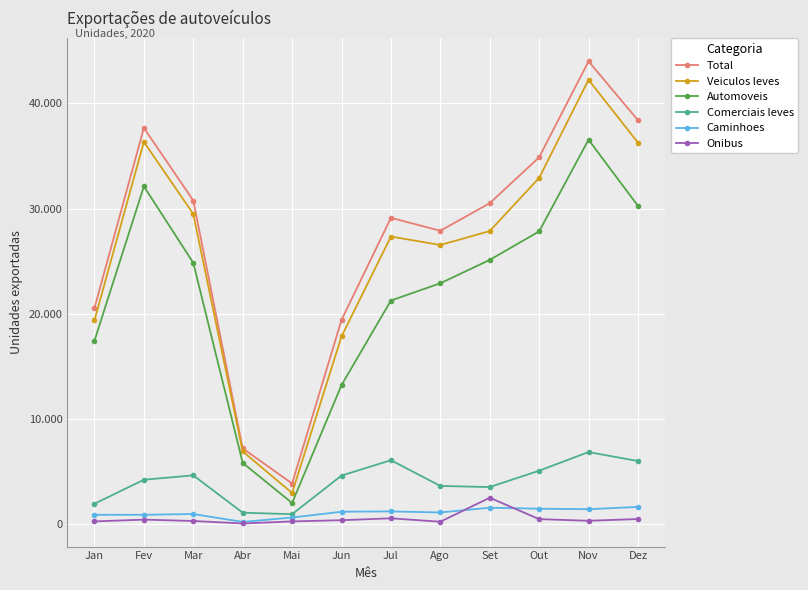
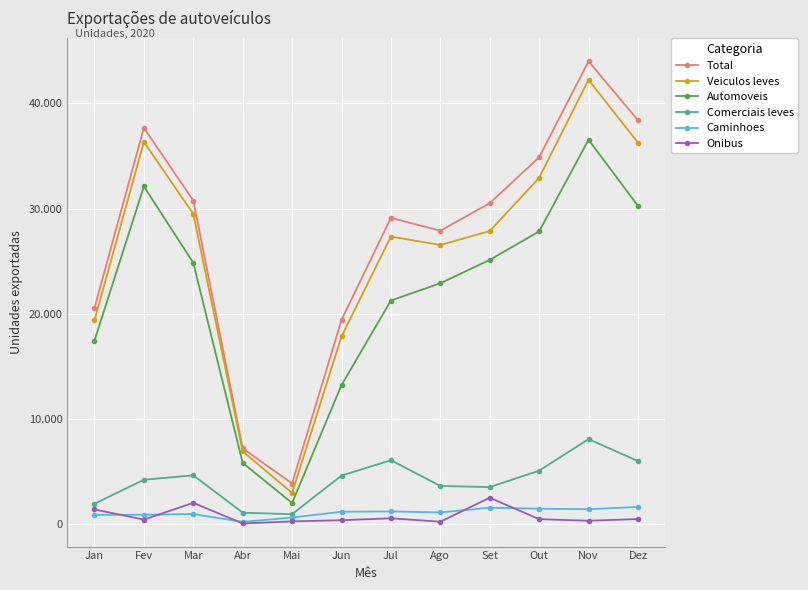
  {
    "Total": {
      "Jan": 20.5,
      "Fev": 37.7,
      "Mar": 30.8,
      "Abr": 7.2,
      "Mai": 3.9,
      "Jun": 19.4,
      "Jul": 29.1,
      "Ago": 27.9,
      "Set": 30.5,
      "Out": 34.9,
      "Nov": 44.0,
      "Dez": 38.4
    },
    "Veiculos leves": {
      "Jan": 19.4,
      "Fev": 36.3,
      "Mar": 29.5,
      "Abr": 6.9,
      "Mai": 3.0,
      "Jun": 17.8,
      "Jul": 27.3,
      "Ago": 26.5,
      "Set": 27.9,
      "Out": 32.9,
      "Nov": 42.3,
      "Dez": 36.3
    },
    "Automoveis": {
      "Jan": 17.4,
      "Fev": 32.1,
      "Mar": 24.9,
      "Abr": 5.8,
      "Mai": 2.0,
      "Jun": 13.2,
      "Jul": 21.3,
      "Ago": 22.9,
      "Set": 25.1,
      "Out": 27.8,
      "Nov": 36.6,
      "Dez": 30.3
    },
    "Comerciais leves": {
      "Jan": 1.9,
      "Fev": 4.2,
      "Mar": 4.6,
      "Abr": 1.1,
      "Mai": 1.0,
      "Jun": 4.6,
      "Jul": 6.1,
      "Ago": 3.6,
      "Set": 3.5,
      "Out": 5.1,
-     "Nov": 6.9,
+     "Nov": 8.1,
      "Dez": 6.0
    },
    "Caminhoes": {
      "Jan": 0.9,
      "Fev": 0.9,
      "Mar": 1.0,
      "Mai": 0.6,
      "Jun": 1.2,
      "Jul": 1.2,
      "Ago": 1.1,
      "Set": 1.6,
      "Out": 1.5,
      "Nov": 1.4,
      "Dez": 1.6
    },
    "Onibus": {
-     "Jan": 0.3,
+     "Jan": 1.4,
      "Fev": 0.4,
-     "Mar": 0.3,
+     "Mar": 2.0,
      "Mai": 0.3,
      "Jun": 0.4,
      "Jul": 0.6,
      "Ago": 0.2,
      "Set": 2.5,
      "Out": 0.5,
      "Nov": 0.3,
      "Dez": 0.5
    }
  }
